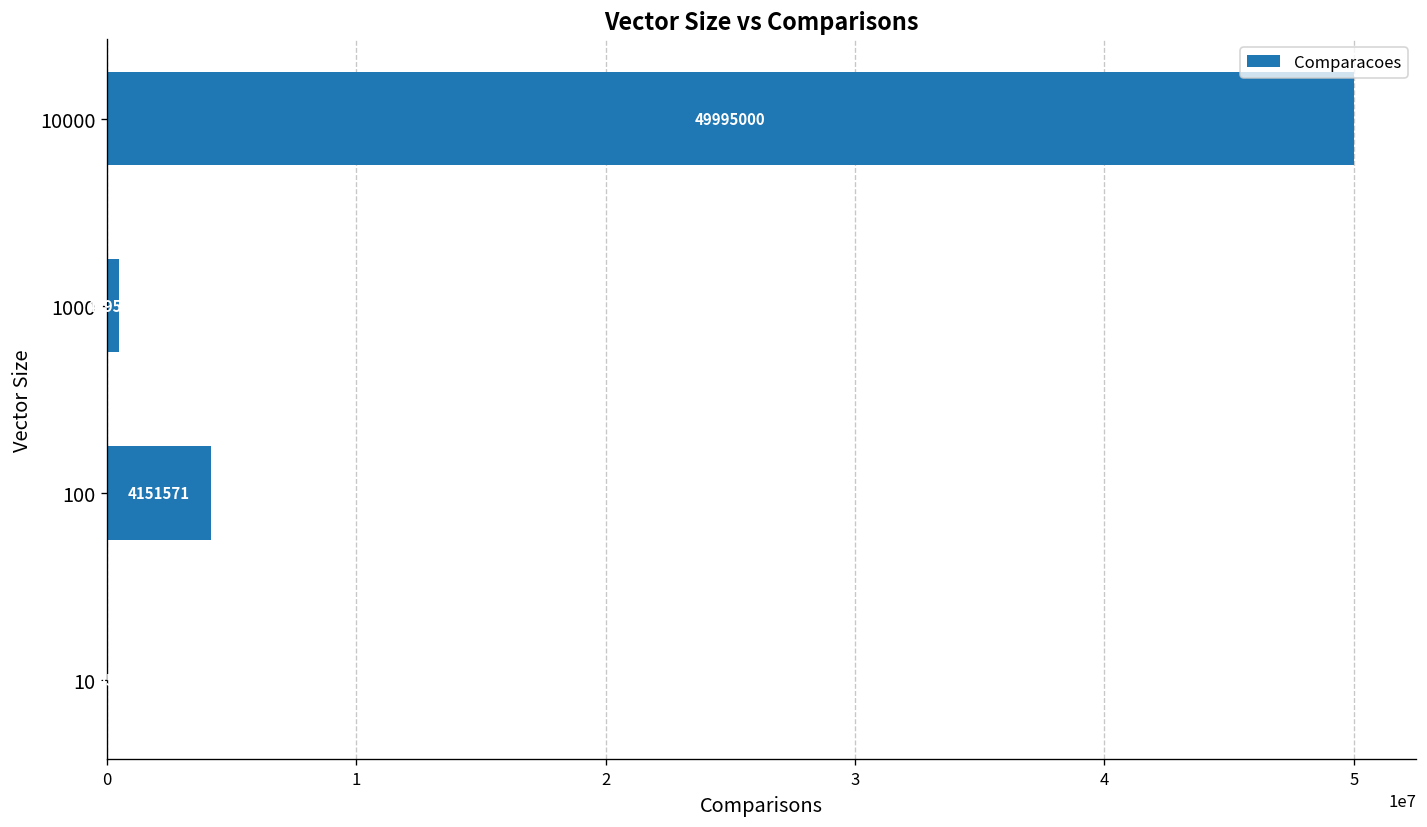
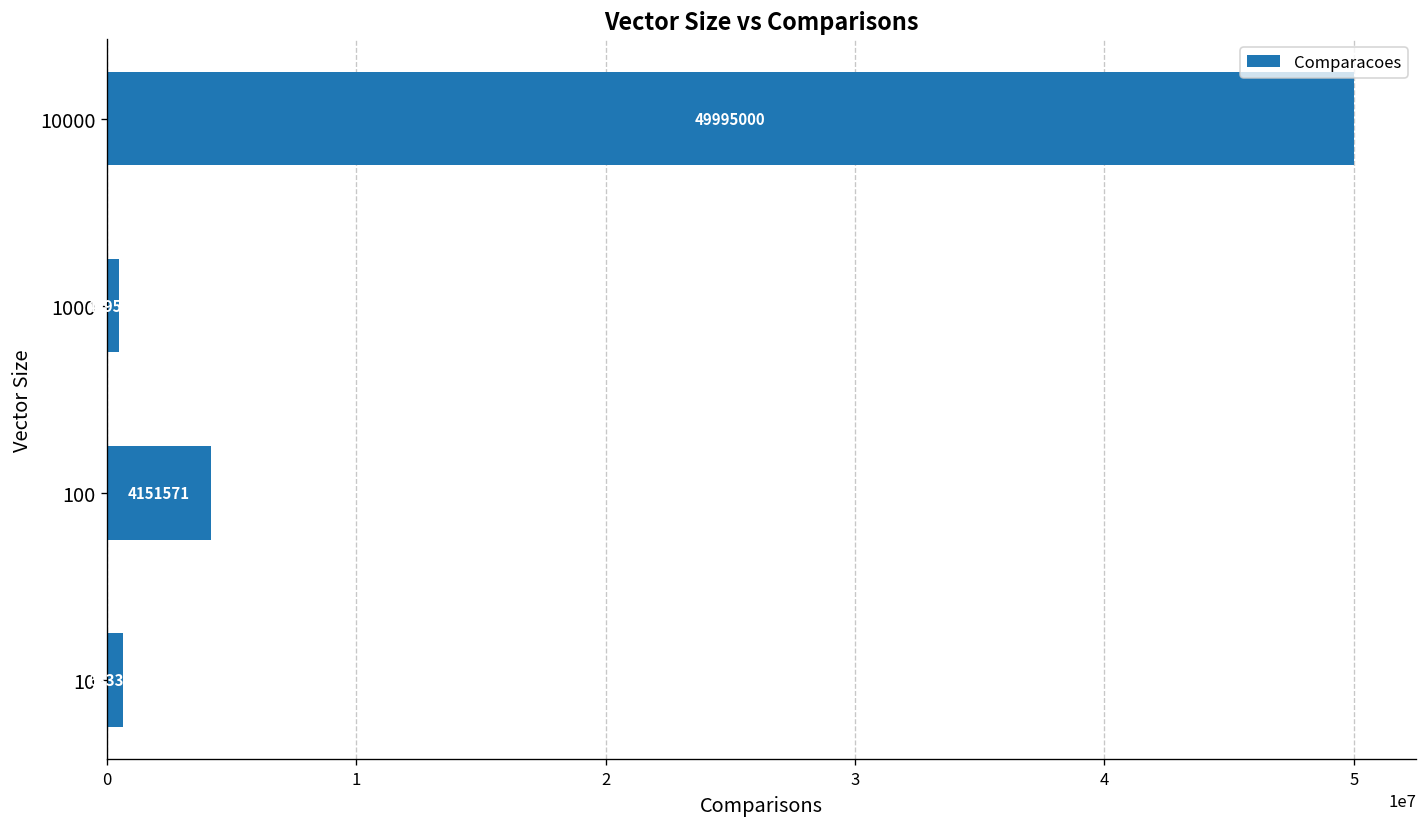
  {
    "1000": 500000,
-   "10": 0
+   "10": 600000
  }
